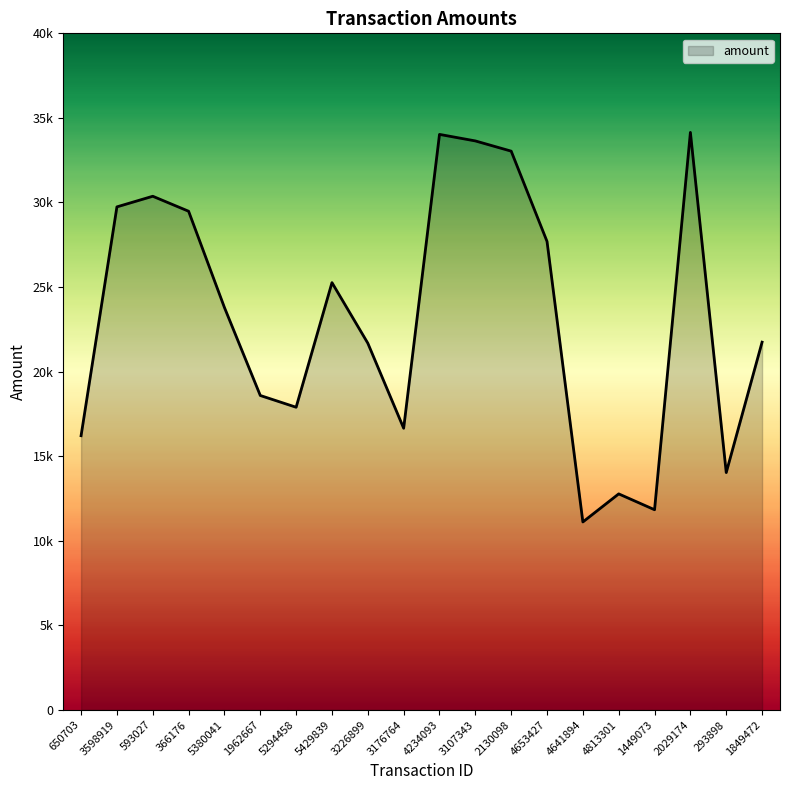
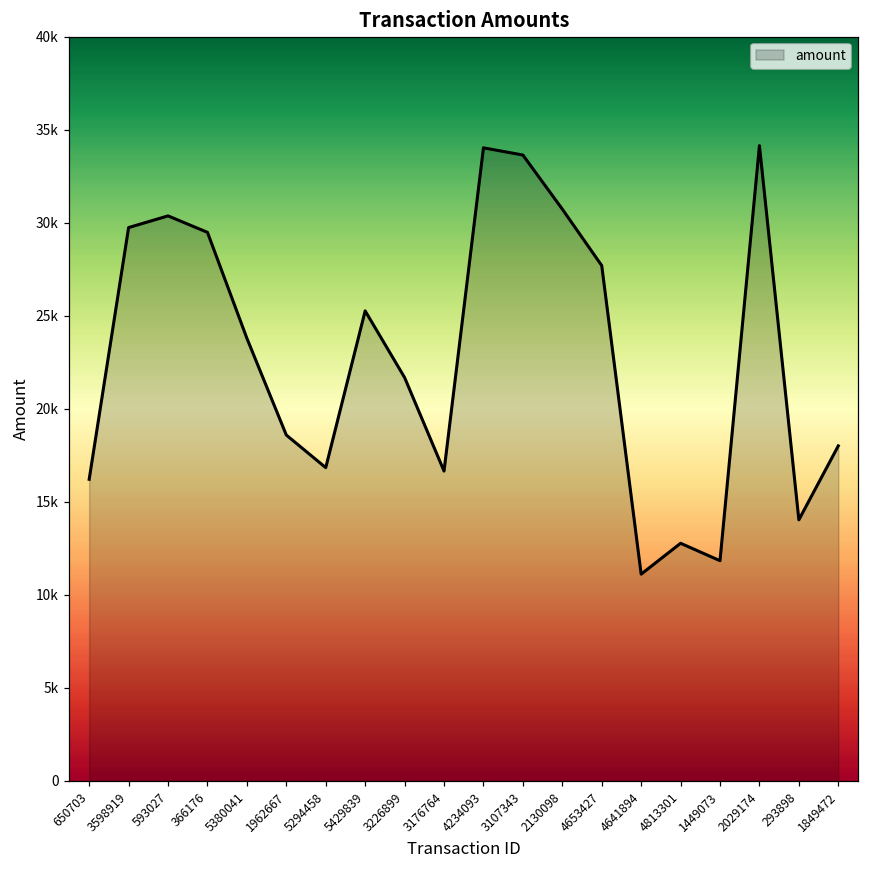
  {
    "650703": 16200,
    "3598919": 29700,
    "593027": 30400,
    "366176": 29500,
    "5380041": 23800,
    "1962667": 18600,
-   "5294458": 17900,
+   "5294458": 16800,
    "5429839": 25300,
    "3226899": 21700,
    "3176764": 16700,
    "4234093": 34000,
    "3107343": 33600,
-   "2130098": 33000,
+   "2130098": 30700,
    "4653427": 27700,
    "4641894": 11100,
    "4813301": 12800,
    "1449073": 11800,
    "2029174": 34100,
    "293898": 14000,
-   "1849472": 21700
+   "1849472": 18000
  }
